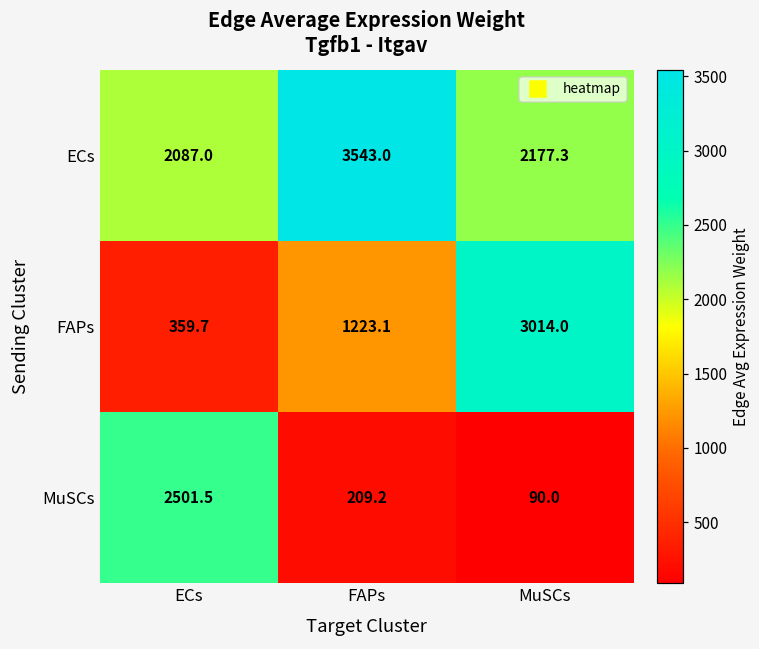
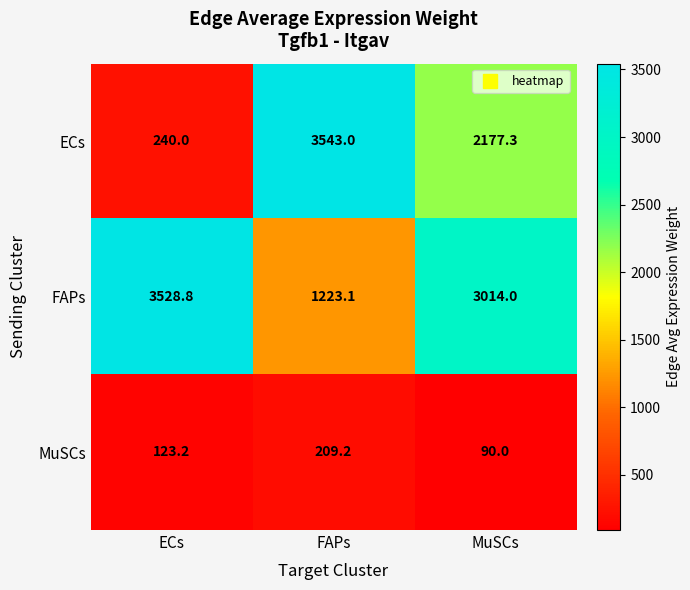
  {
    "ECs": {
-     "ECs": 2087.0,
+     "ECs": 240.0,
      "FAPs": 3543.0,
      "MuSCs": 2177.3
    },
    "FAPs": {
-     "ECs": 359.7,
+     "ECs": 3528.8,
      "FAPs": 1223.1,
      "MuSCs": 3014.0
    },
    "MuSCs": {
-     "ECs": 2501.5,
+     "ECs": 123.2,
      "FAPs": 209.2,
      "MuSCs": 90.0
    }
  }
